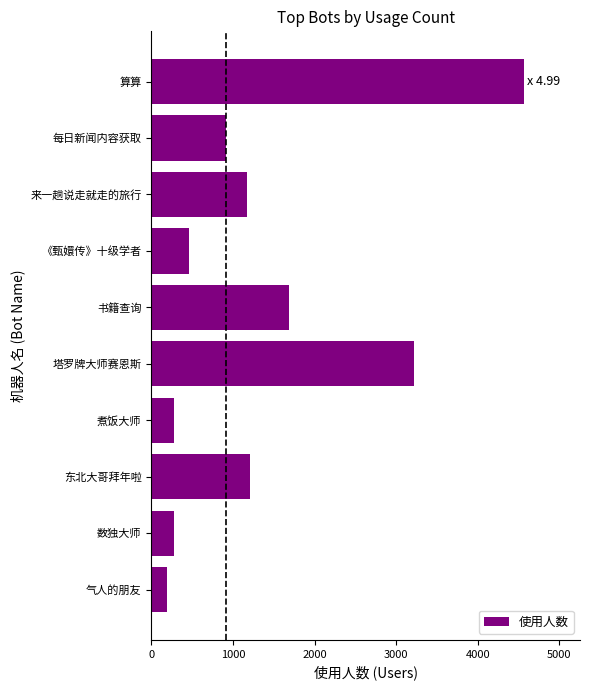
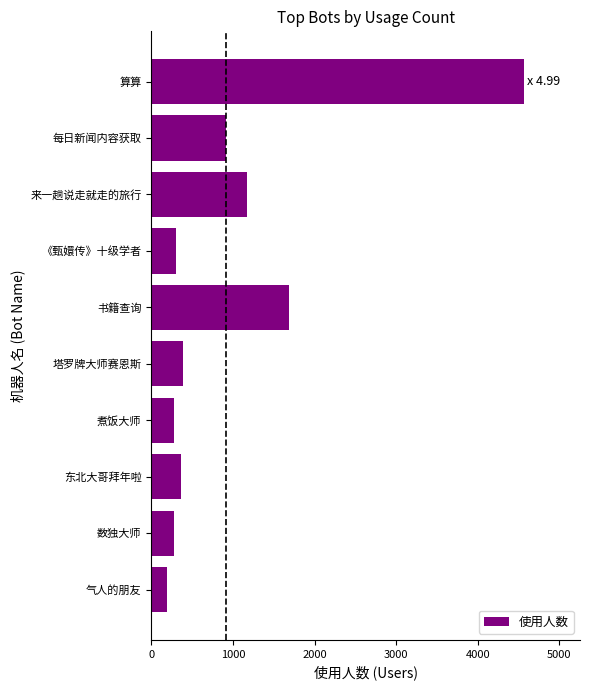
  {
    "每日新闻内容获取": 900,
    "来一趟说走就走的旅行": 1200,
-   "《甄嬛传》十级学者": 500,
+   "《甄嬛传》十级学者": 300,
    "书籍查询": 1700,
-   "塔罗牌大师赛恩斯": 3200,
+   "塔罗牌大师赛恩斯": 400,
    "煮饭大师": 300,
-   "东北大哥拜年啦": 1200,
+   "东北大哥拜年啦": 400,
    "数独大师": 300,
    "气人的朋友": 200
  }
